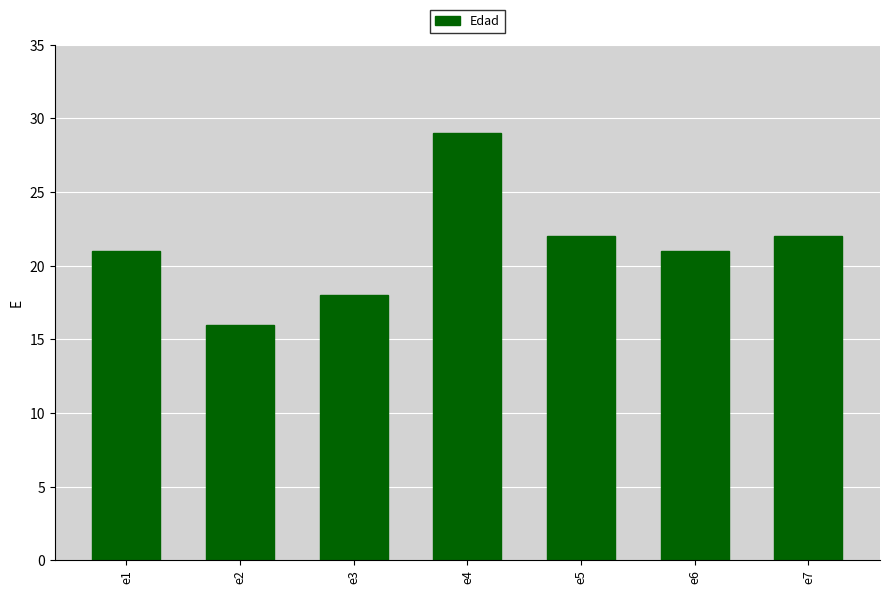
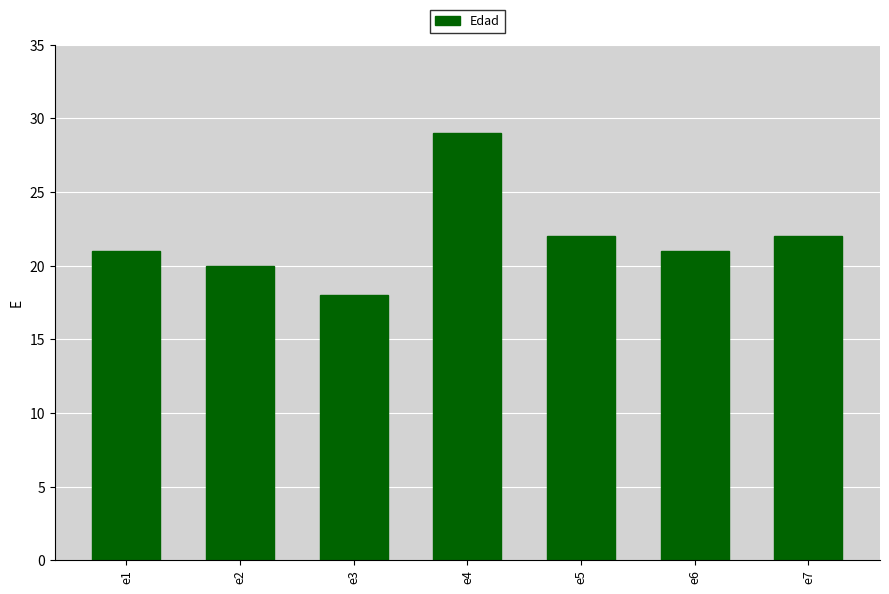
  {
    "e1": 21,
-   "e2": 16,
+   "e2": 20,
    "e3": 18,
    "e4": 29,
    "e5": 22,
    "e6": 21,
    "e7": 22
  }
